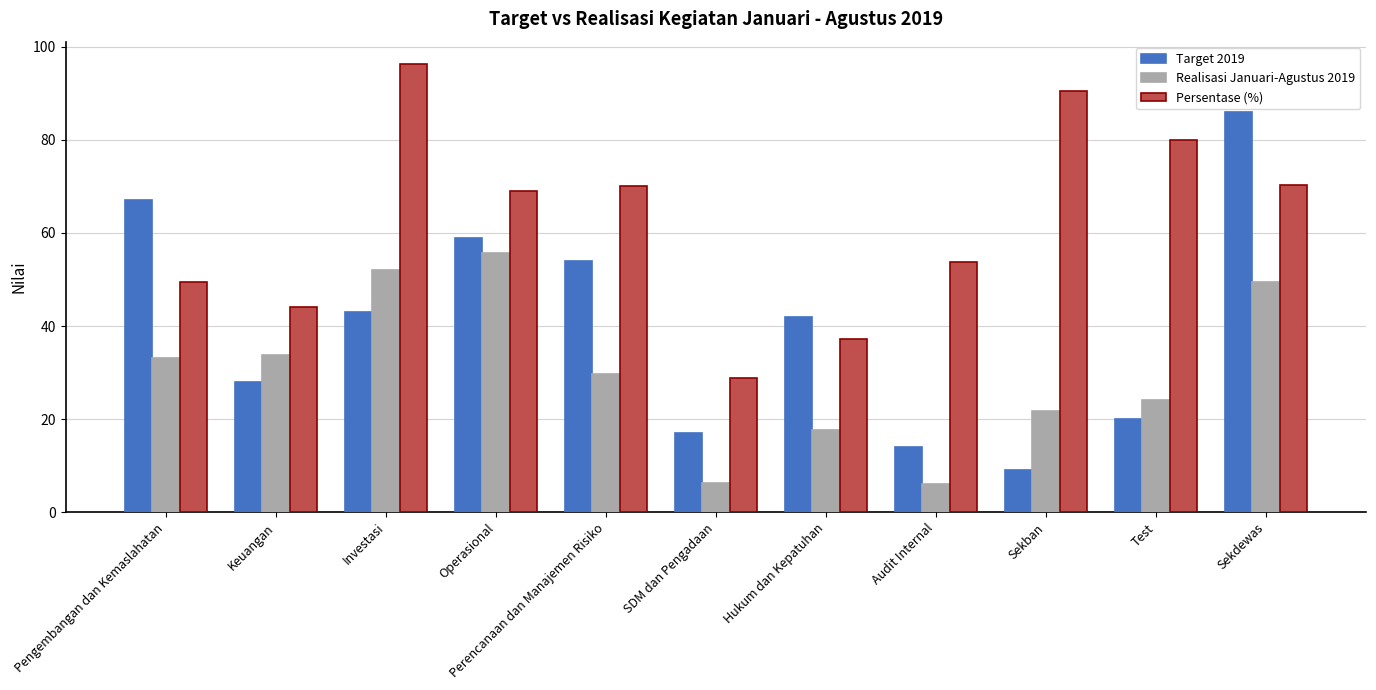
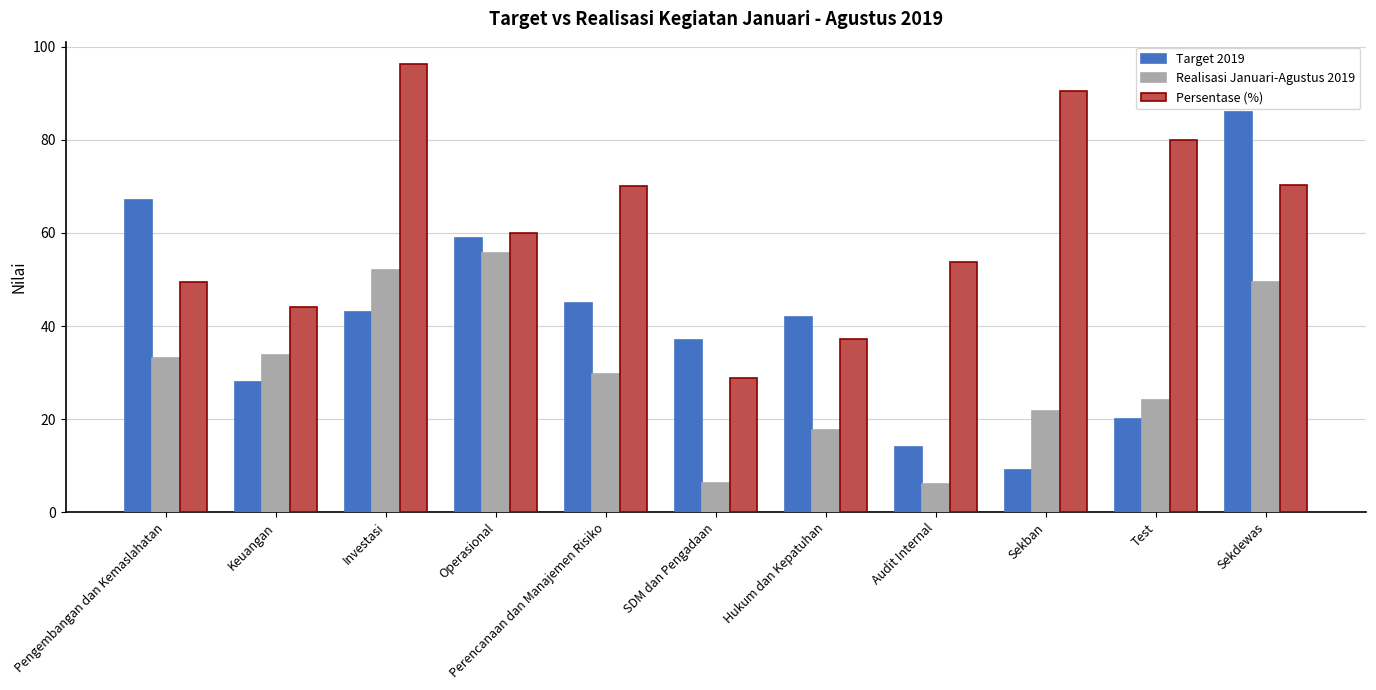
  {
    "Target 2019": {
      "Pengembangan dan Kemaslahatan": 67,
      "Keuangan": 28,
      "Investasi": 43,
      "Operasional": 59,
-     "Perencanaan dan Manajemen Risiko": 54,
-     "SDM dan Pengadaan": 17,
+     "Perencanaan dan Manajemen Risiko": 45,
+     "SDM dan Pengadaan": 37,
      "Hukum dan Kepatuhan": 42,
      "Audit Internal": 14,
      "Sekban": 9,
      "Test": 20,
      "Sekdewas": 86
    },
    "Realisasi Januari-Agustus 2019": {
      "Pengembangan dan Kemaslahatan": 33,
      "Keuangan": 34,
      "Investasi": 52,
      "Operasional": 56,
      "Perencanaan dan Manajemen Risiko": 30,
      "SDM dan Pengadaan": 6,
      "Hukum dan Kepatuhan": 18,
      "Audit Internal": 6,
      "Sekban": 22,
      "Test": 24,
      "Sekdewas": 50
    },
    "Persentase (%)": {
      "Pengembangan dan Kemaslahatan": 49,
      "Keuangan": 44,
      "Investasi": 96,
-     "Operasional": 69,
+     "Operasional": 60,
      "Perencanaan dan Manajemen Risiko": 70,
      "SDM dan Pengadaan": 29,
      "Hukum dan Kepatuhan": 37,
      "Audit Internal": 54,
      "Sekban": 90,
      "Test": 80,
      "Sekdewas": 70
    }
  }
